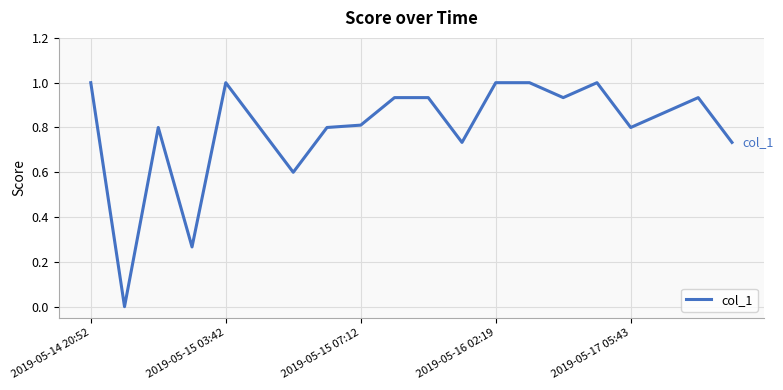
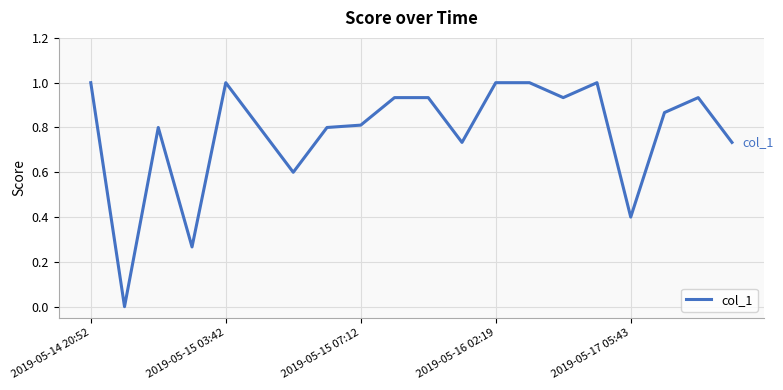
  {
    "2019-05-14 20:52": 1.0,
    "2019-05-15 03:42": 1.0,
    "2019-05-15 07:12": 0.8,
    "2019-05-16 02:19": 1.0,
-   "2019-05-17 05:43": 0.8
+   "2019-05-17 05:43": 0.4
  }
